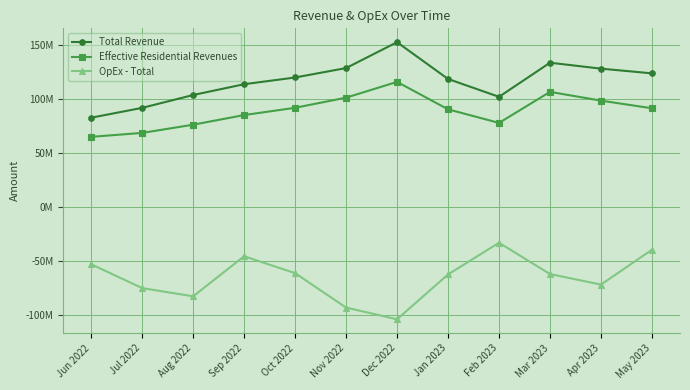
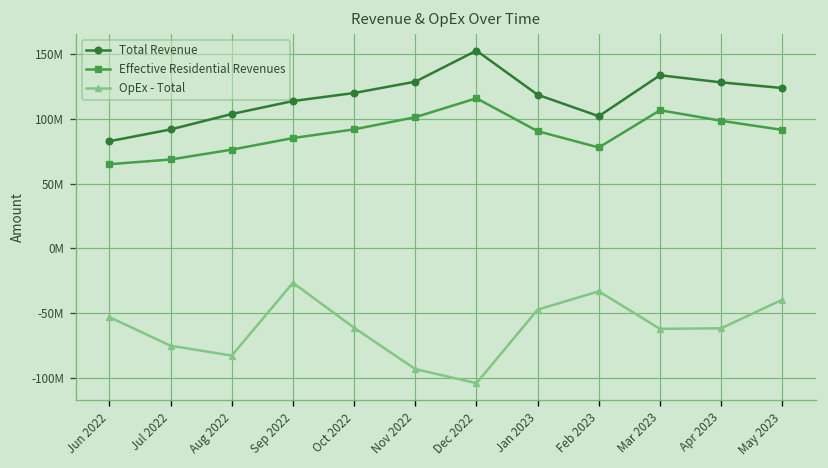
  {
    "OpEx - Total": {
      "Jun 2022": -53000000,
      "Jul 2022": -75000000,
      "Aug 2022": -83000000,
-     "Sep 2022": -46000000,
+     "Sep 2022": -27000000,
      "Oct 2022": -61000000,
      "Nov 2022": -93000000,
      "Dec 2022": -104000000,
-     "Jan 2023": -63000000,
+     "Jan 2023": -47000000,
      "Feb 2023": -33000000,
      "Mar 2023": -62000000,
-     "Apr 2023": -72000000,
+     "Apr 2023": -62000000,
      "May 2023": -40000000
    }
  }
